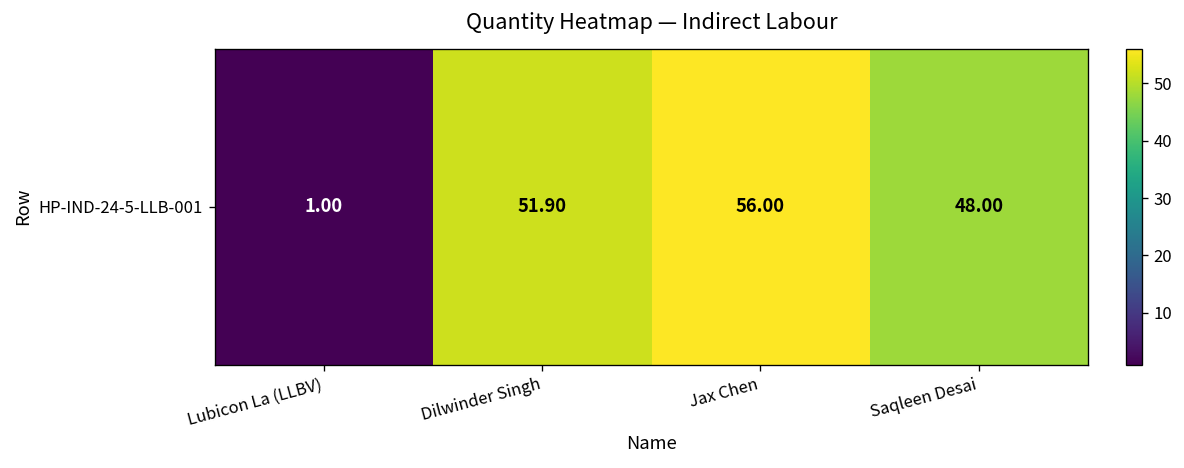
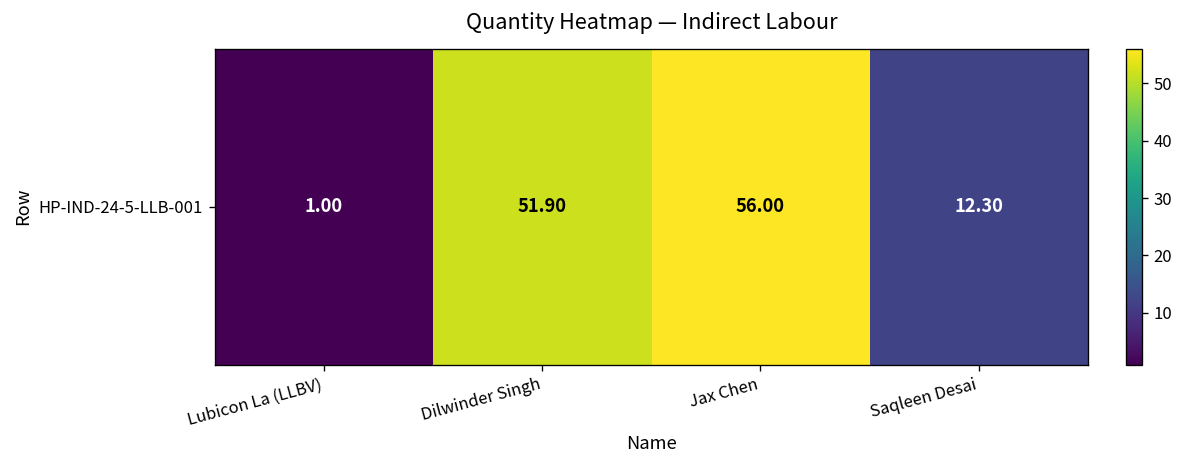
  {
    "HP-IND-24-5-LLB-001": {
      "Lubicon La (LLBV)": 1.00,
      "Dilwinder Singh": 51.90,
      "Jax Chen": 56.00,
-     "Saqleen Desai": 48.00
+     "Saqleen Desai": 12.30
    }
  }
